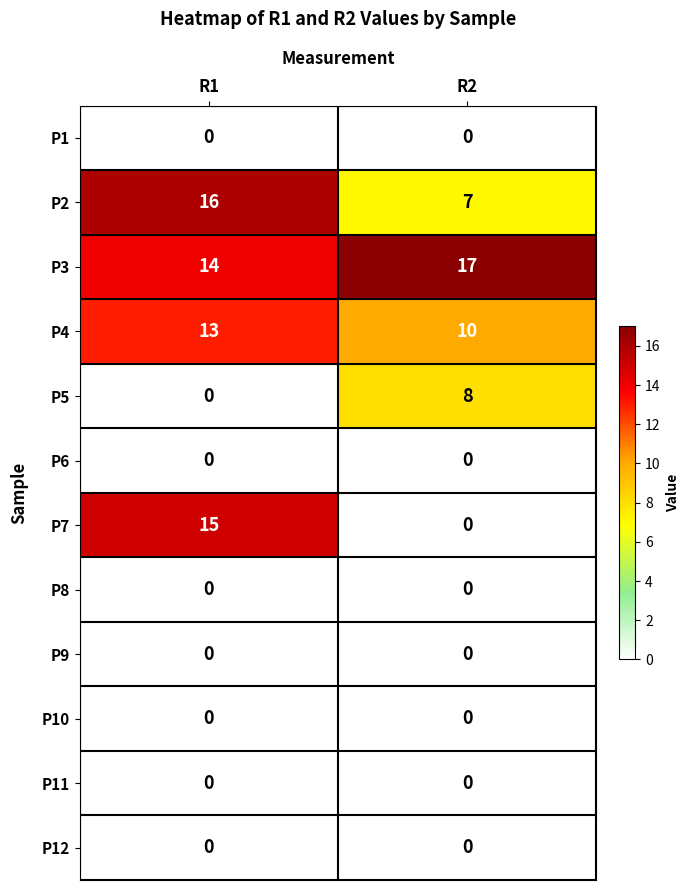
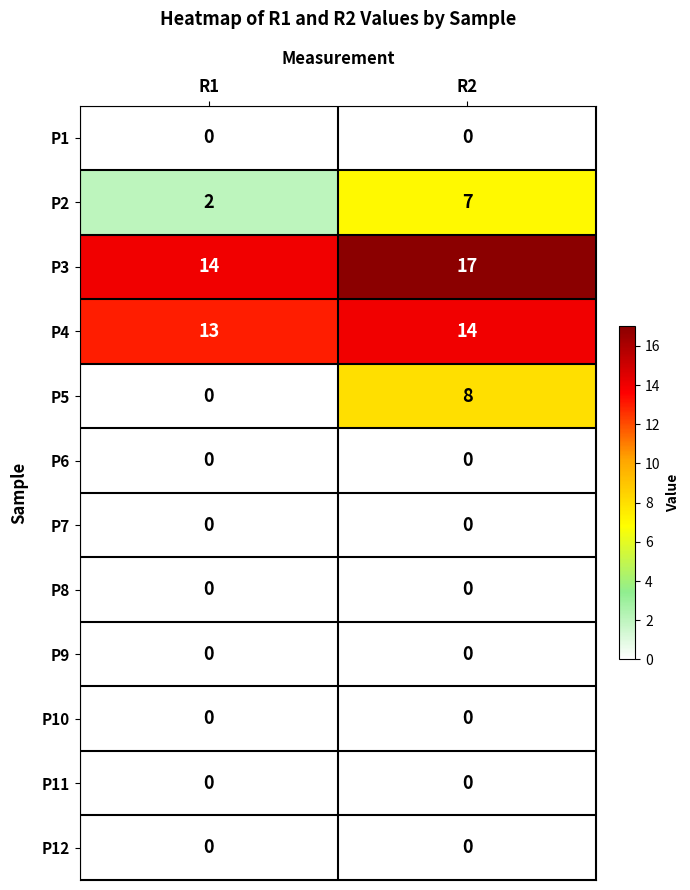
  {
    "P1": {
      "R1": 0,
      "R2": 0
    },
    "P2": {
-     "R1": 16,
+     "R1": 2,
      "R2": 7
    },
    "P3": {
      "R1": 14,
      "R2": 17
    },
    "P4": {
      "R1": 13,
-     "R2": 10
+     "R2": 14
    },
    "P5": {
      "R1": 0,
      "R2": 8
    },
    "P6": {
      "R1": 0,
      "R2": 0
    },
    "P7": {
-     "R1": 15,
+     "R1": 0,
      "R2": 0
    },
    "P8": {
      "R1": 0,
      "R2": 0
    },
    "P9": {
      "R1": 0,
      "R2": 0
    },
    "P10": {
      "R1": 0,
      "R2": 0
    },
    "P11": {
      "R1": 0,
      "R2": 0
    },
    "P12": {
      "R1": 0,
      "R2": 0
    }
  }
